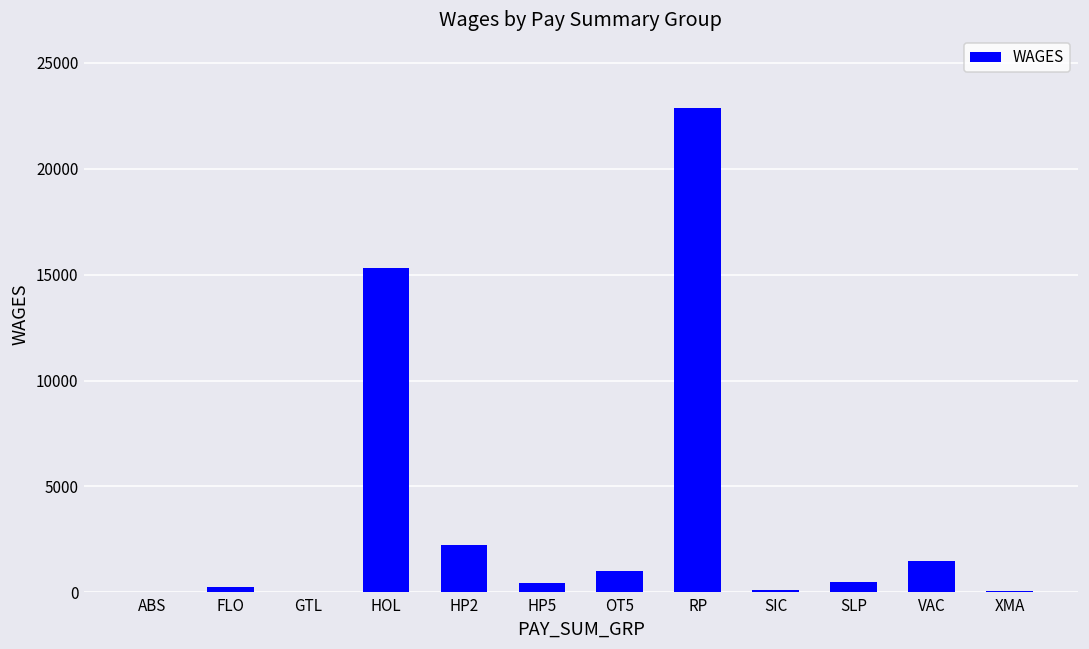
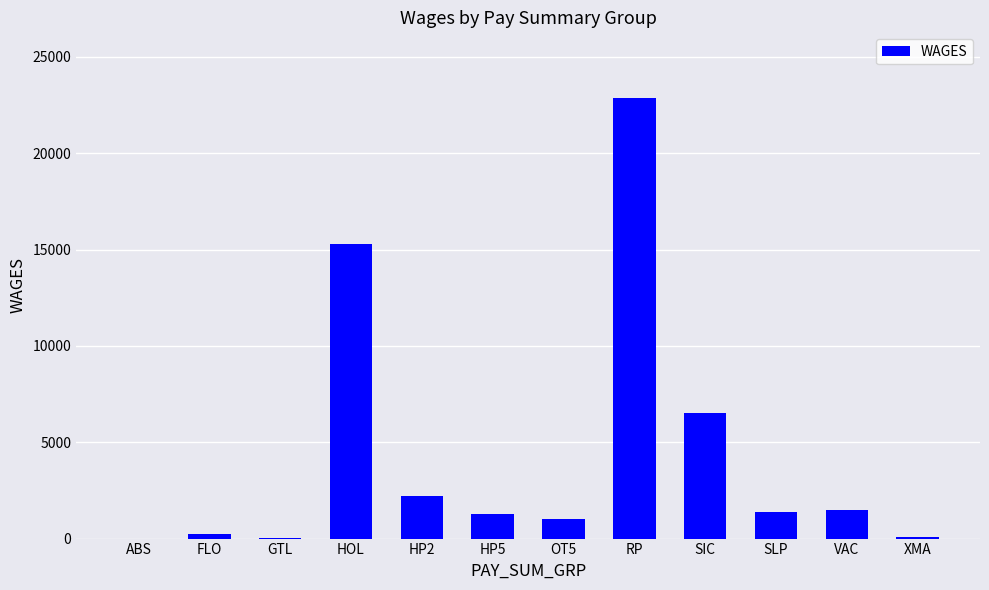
  {
    "ABS": 0,
    "FLO": 300,
    "HOL": 15300,
    "HP2": 2200,
-   "HP5": 400,
+   "HP5": 1300,
    "OT5": 1000,
    "RP": 22800,
-   "SIC": 100,
-   "SLP": 500,
+   "SIC": 6500,
+   "SLP": 1400,
    "VAC": 1500
  }
